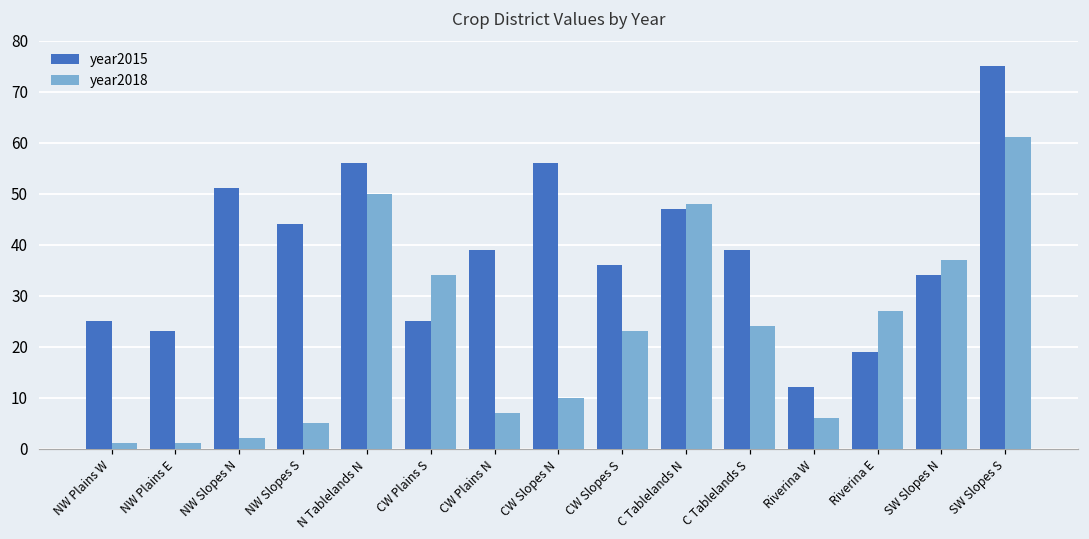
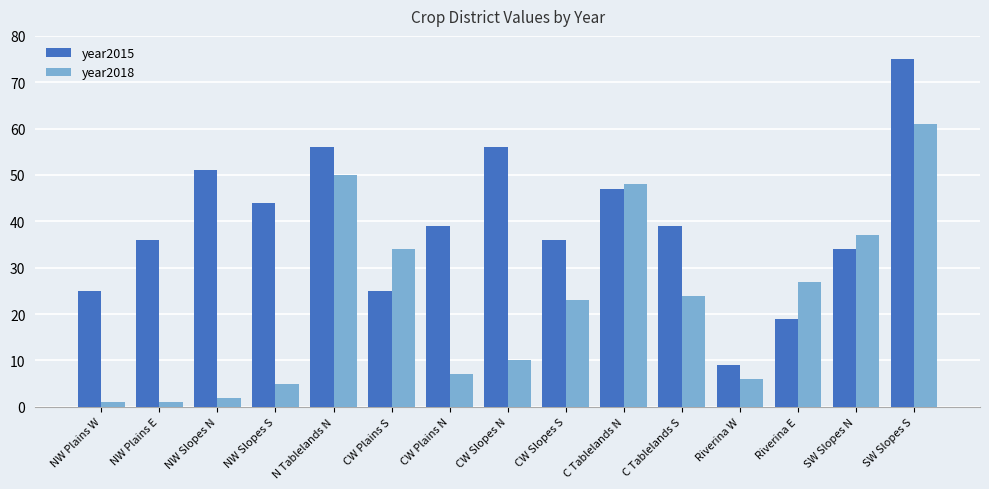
  {
    "year2015": {
      "NW Plains W": 25,
-     "NW Plains E": 23,
+     "NW Plains E": 36,
      "NW Slopes N": 51,
      "NW Slopes S": 44,
      "N Tablelands N": 56,
      "CW Plains S": 25,
      "CW Plains N": 39,
      "CW Slopes N": 56,
      "CW Slopes S": 36,
      "C Tablelands N": 47,
      "C Tablelands S": 39,
-     "Riverina W": 12,
+     "Riverina W": 9,
      "Riverina E": 19,
      "SW Slopes N": 34,
      "SW Slopes S": 75
    },
    "year2018": {
      "NW Plains W": 1,
      "NW Plains E": 1,
      "NW Slopes N": 2,
      "NW Slopes S": 5,
      "N Tablelands N": 50,
      "CW Plains S": 34,
      "CW Plains N": 7,
      "CW Slopes N": 10,
      "CW Slopes S": 23,
      "C Tablelands N": 48,
      "C Tablelands S": 24,
      "Riverina W": 6,
      "Riverina E": 27,
      "SW Slopes N": 37,
      "SW Slopes S": 61
    }
  }
